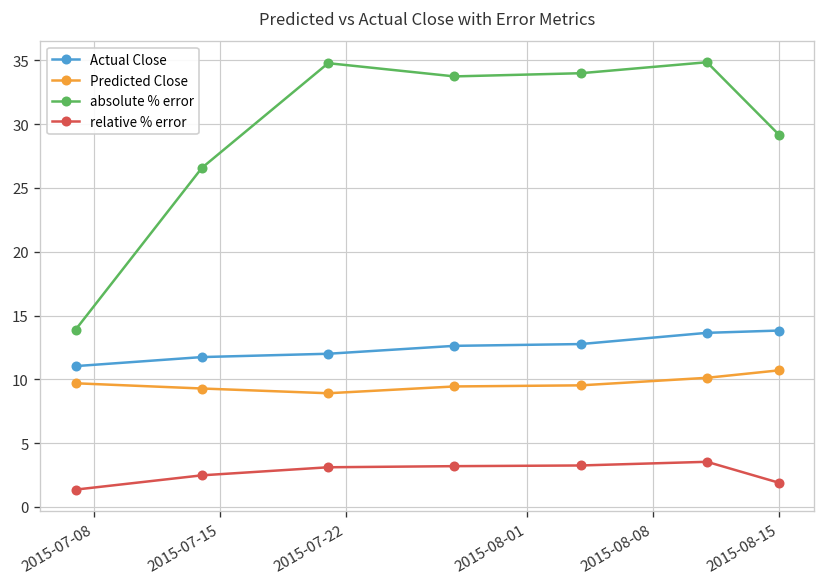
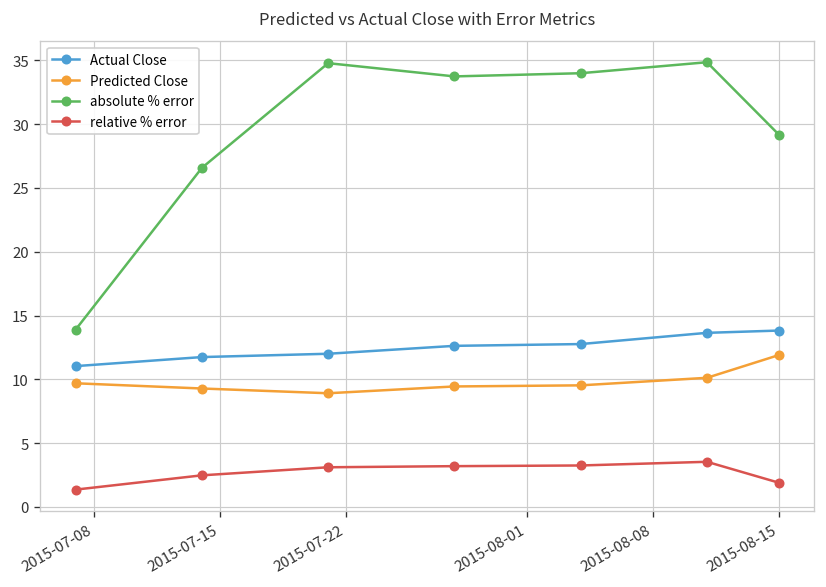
  {
    "Actual Close": {
      "2015-08-15": 13.8
    },
    "Predicted Close": {
-     "2015-08-15": 10.7
+     "2015-08-15": 11.9
    },
    "absolute % error": {
      "2015-08-15": 29.2
    },
    "relative % error": {
      "2015-08-15": 1.9
    }
  }
